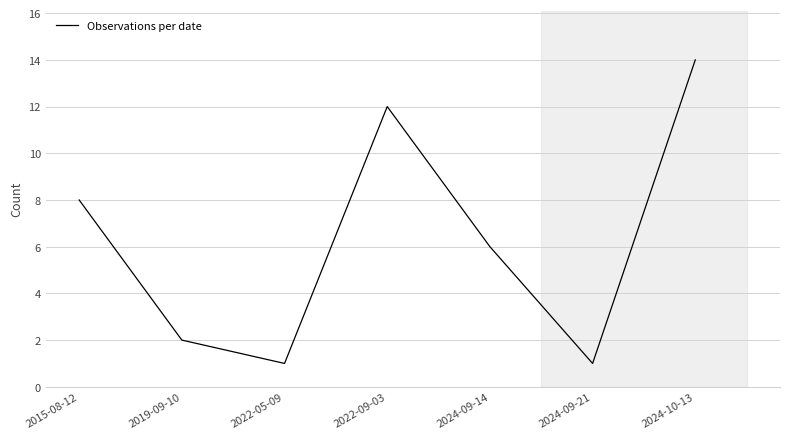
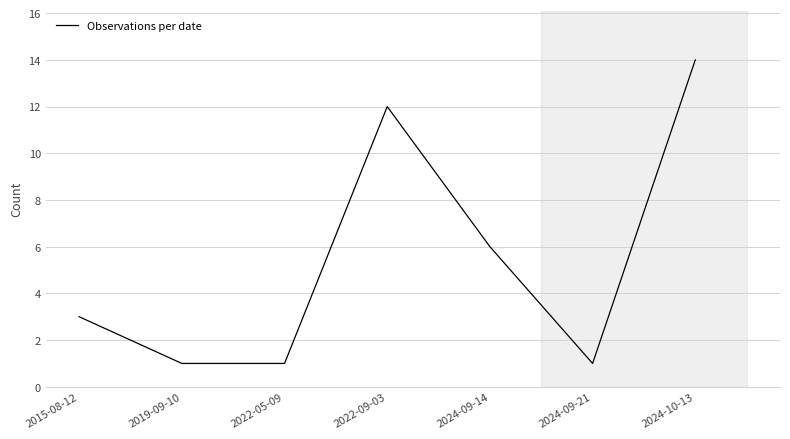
  {
-   "2015-08-12": 8,
-   "2019-09-10": 2,
+   "2015-08-12": 3,
+   "2019-09-10": 1,
    "2022-05-09": 1,
    "2022-09-03": 12,
    "2024-09-14": 6,
    "2024-09-21": 1,
    "2024-10-13": 14
  }
